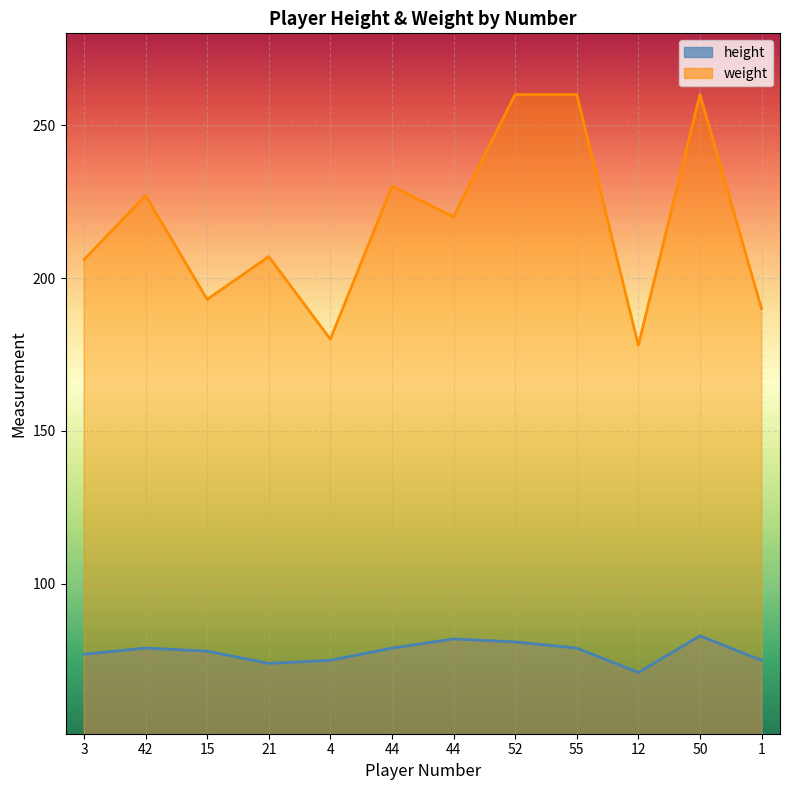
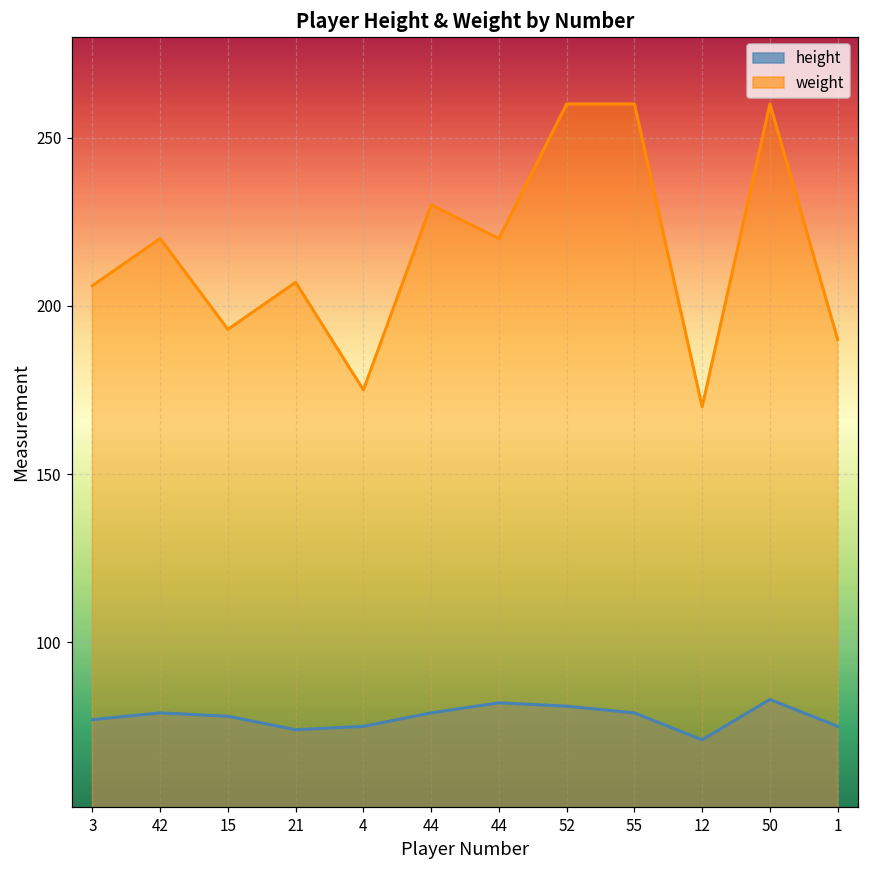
  {
    "height": {
      "3": 77,
      "42": 79,
      "15": 78,
      "21": 74,
      "4": 75,
      "52": 81,
      "55": 79,
      "12": 71,
      "50": 83,
      "1": 75
    },
    "weight": {
      "3": 206,
-     "42": 227,
+     "42": 220,
      "15": 193,
      "21": 207,
-     "4": 180,
+     "4": 175,
      "52": 260,
      "55": 260,
-     "12": 178,
+     "12": 170,
      "50": 260,
      "1": 190
    }
  }
